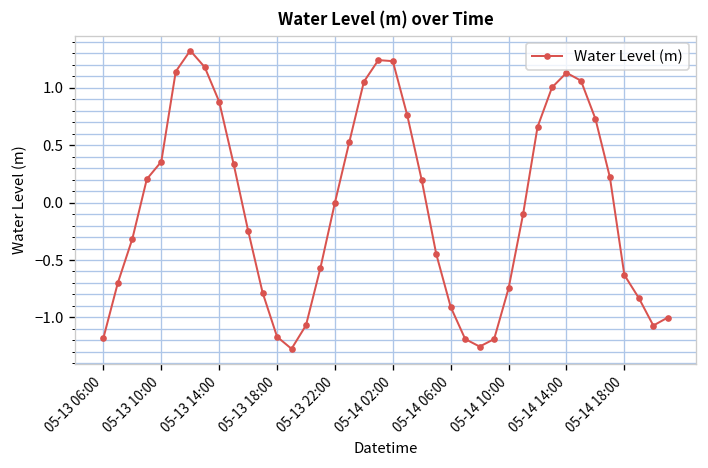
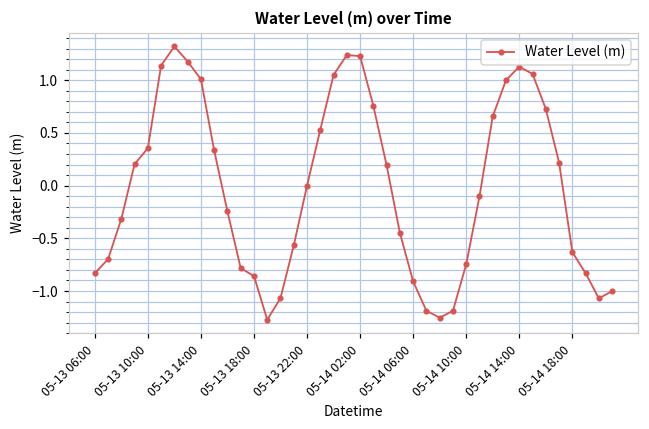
  {
-   "05-13 06:00": -1.2,
+   "05-13 06:00": -0.8,
    "05-13 10:00": 0.4,
-   "05-13 14:00": 0.9,
-   "05-13 18:00": -1.2,
+   "05-13 14:00": 1.0,
+   "05-13 18:00": -0.9,
    "05-13 22:00": 0.0,
    "05-14 02:00": 1.2,
    "05-14 06:00": -0.9,
    "05-14 10:00": -0.7,
    "05-14 14:00": 1.1,
    "05-14 18:00": -0.6
  }
